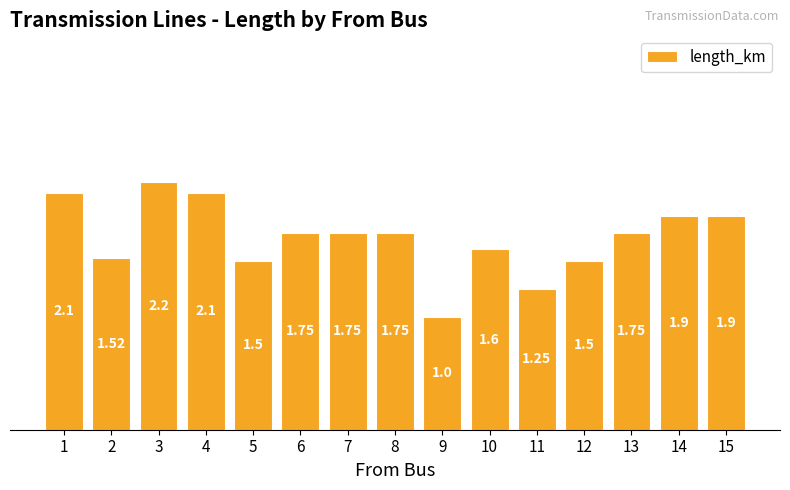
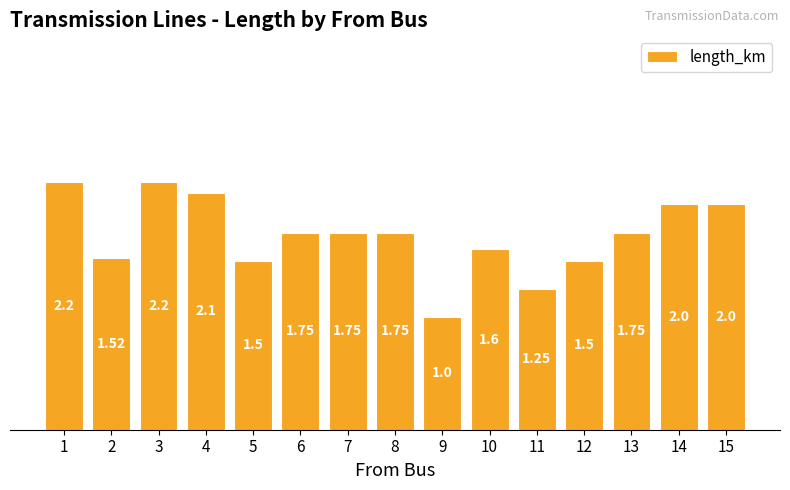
  {
-   "1": 2.1,
+   "1": 2.2,
    "2": 1.52,
    "3": 2.2,
    "4": 2.1,
    "5": 1.5,
    "6": 1.75,
    "7": 1.75,
    "8": 1.75,
    "9": 1.0,
    "10": 1.6,
    "11": 1.25,
    "12": 1.5,
    "13": 1.75,
-   "14": 1.9,
-   "15": 1.9
+   "14": 2.0,
+   "15": 2.0
  }
